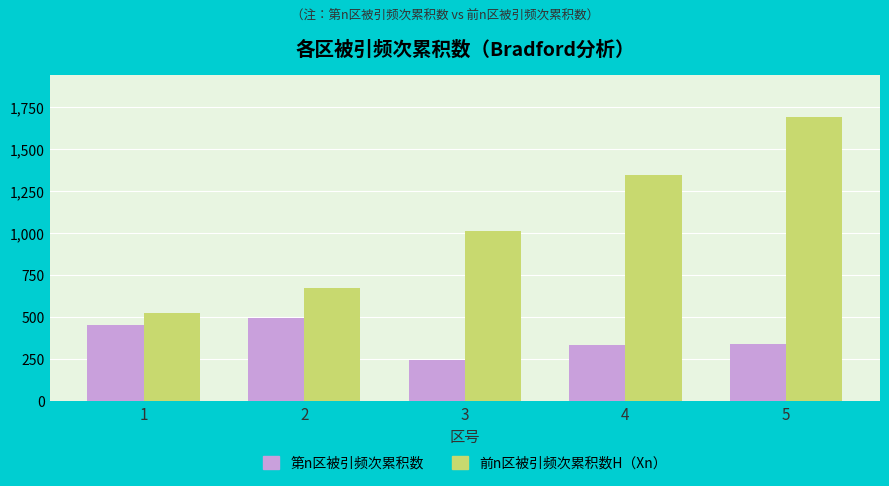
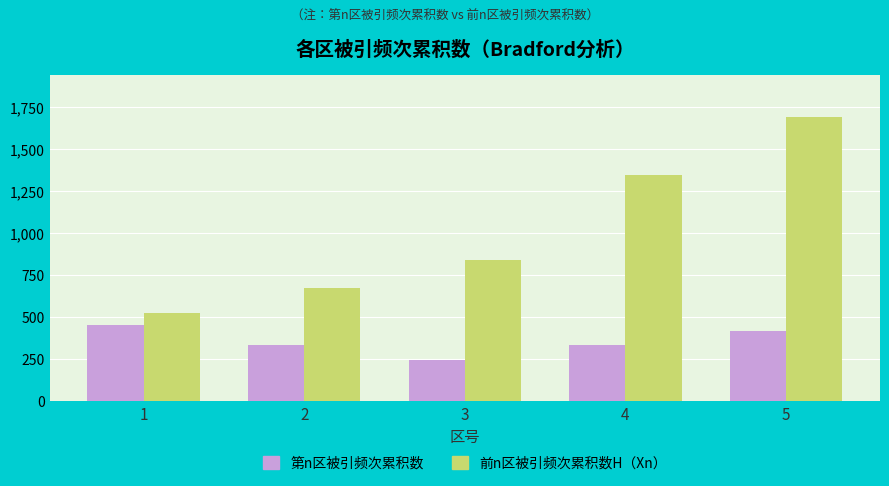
  {
    "第n区被引频次累积数": {
      "1": "460",
-     "2": "500",
+     "2": "330",
      "3": "250",
      "4": "340",
-     "5": "340"
+     "5": "420"
    },
    "前n区被引频次累积数H（Xn）": {
      "1": "530",
      "2": "670",
-     "3": "1,010",
+     "3": "840",
      "4": "1,350",
      "5": "1,690"
    }
  }
